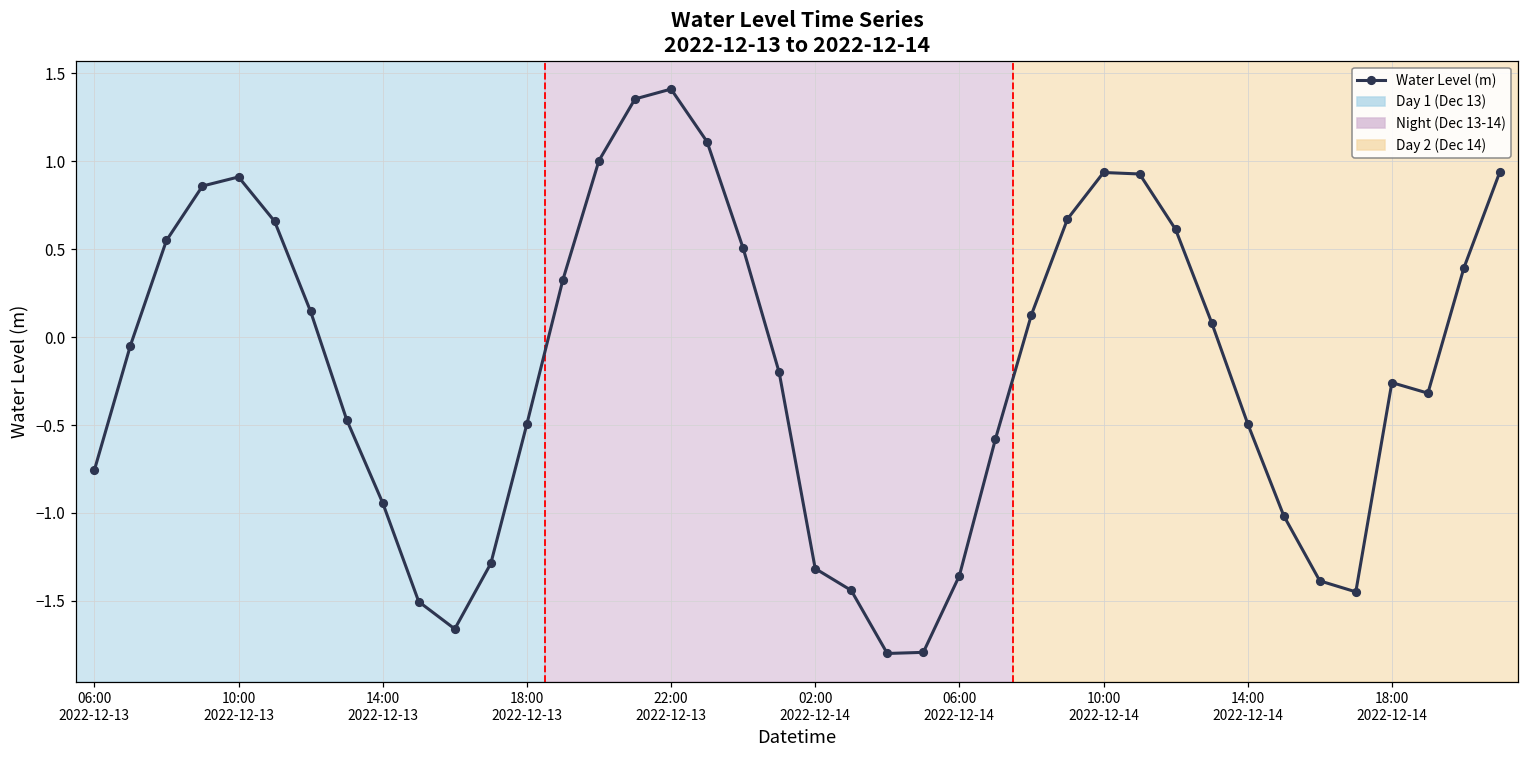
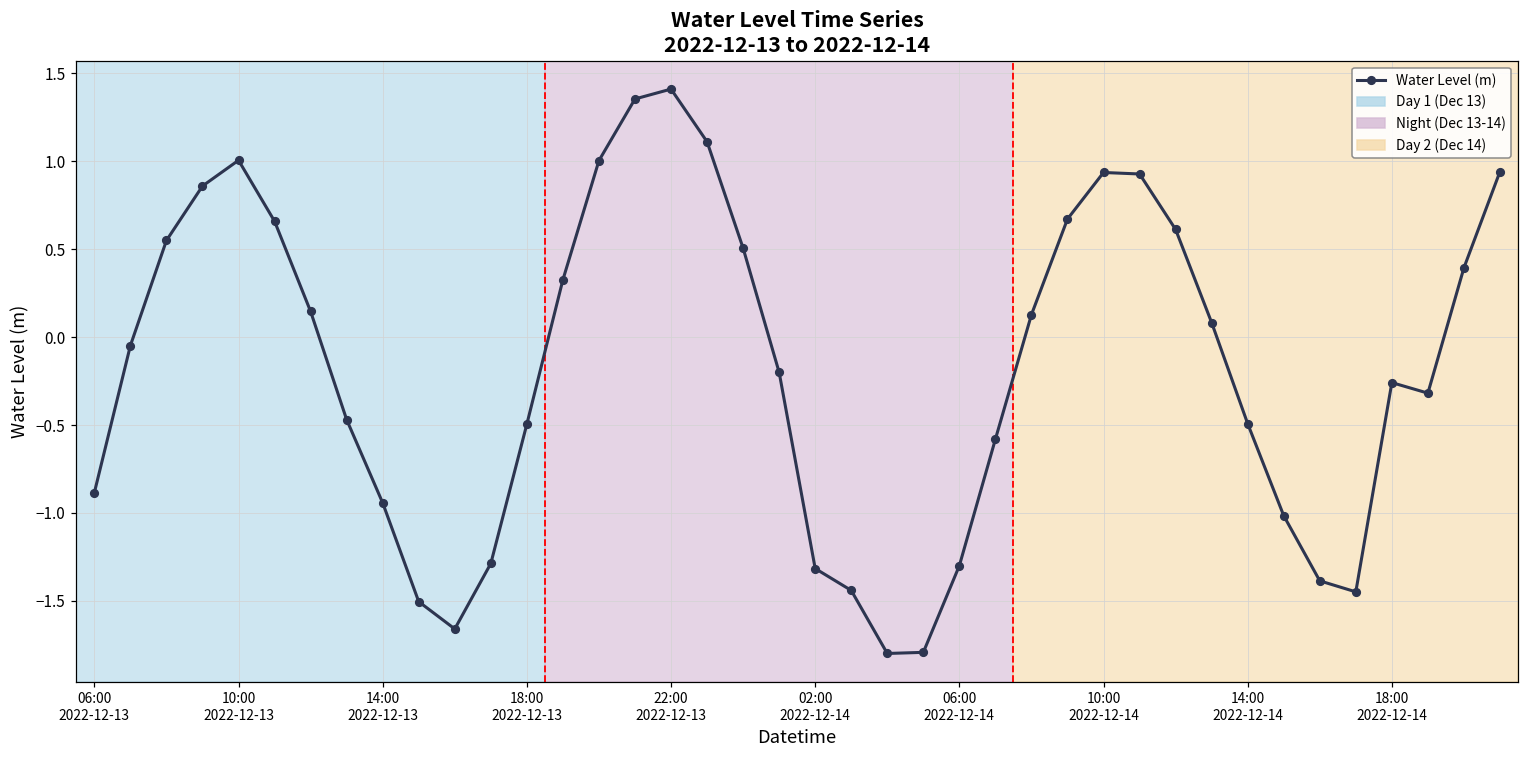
  {
-   "06:00 2022-12-13": -0.76,
-   "10:00 2022-12-13": 0.91,
+   "06:00 2022-12-13": -0.88,
+   "10:00 2022-12-13": 1.01,
    "14:00 2022-12-13": -0.94,
    "18:00 2022-12-13": -0.49,
    "22:00 2022-12-13": 1.41,
    "02:00 2022-12-14": -1.32,
-   "06:00 2022-12-14": -1.36,
+   "06:00 2022-12-14": -1.30,
    "10:00 2022-12-14": 0.94,
    "14:00 2022-12-14": -0.49,
    "18:00 2022-12-14": -0.26
  }
